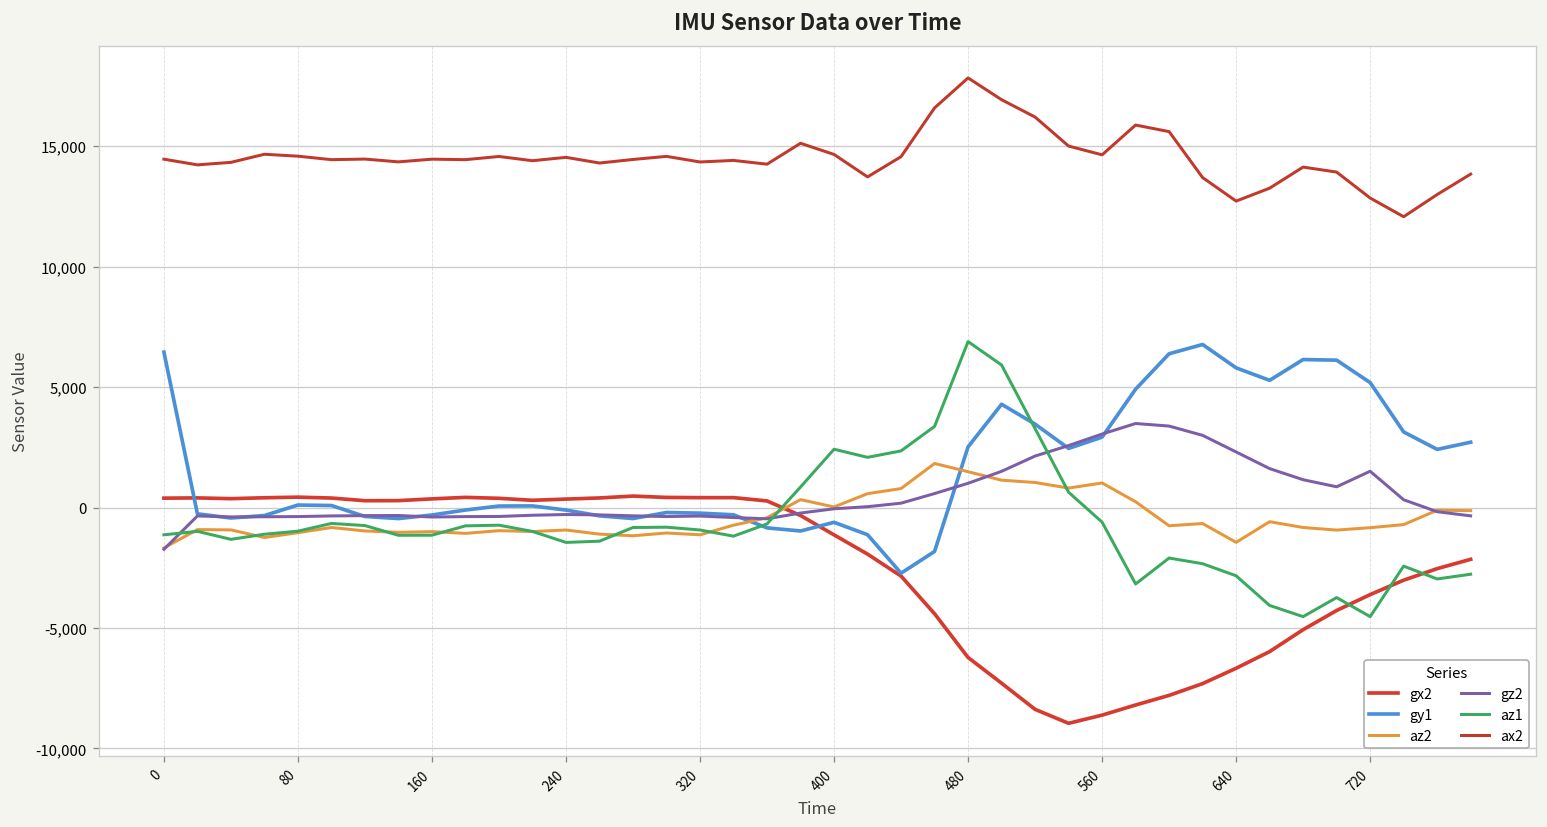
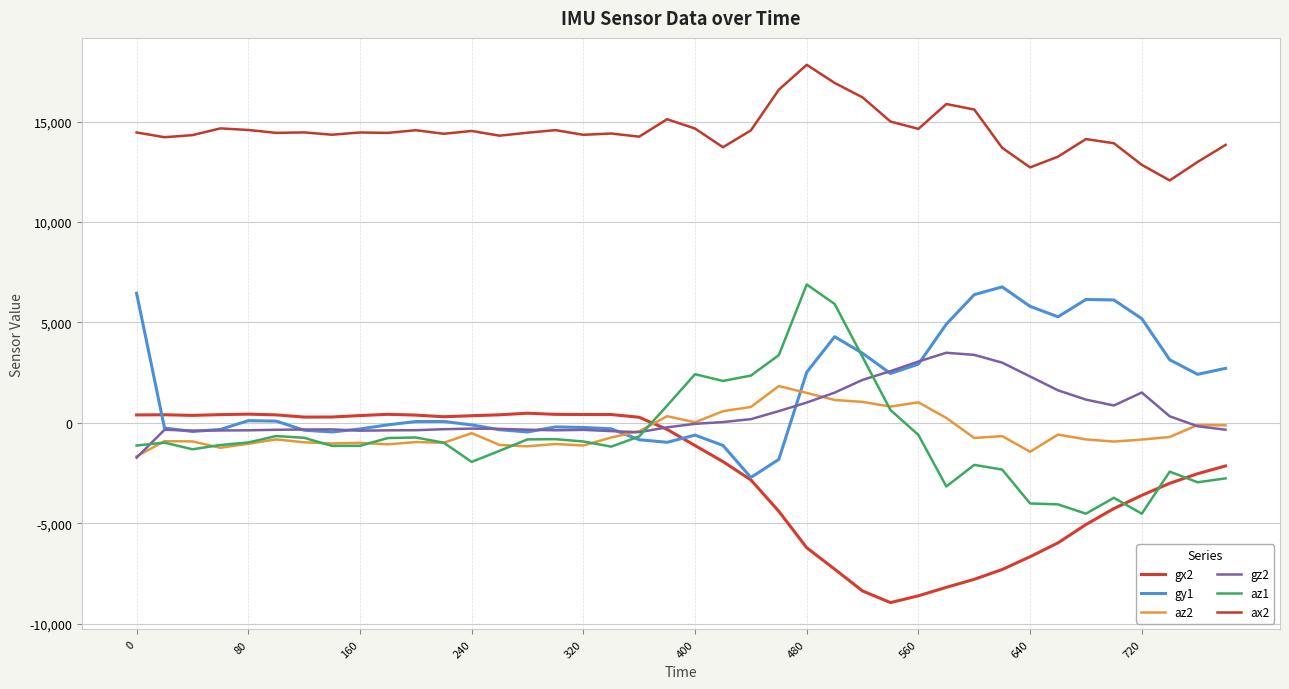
  {
    "gy1": {
      "0": "6,500",
      "80": "100",
      "240": "-100",
      "400": "-600",
      "480": "2,500",
      "560": "2,900",
      "640": "5,800",
      "720": "5,200"
    },
    "az2": {
      "160": "-1,000",
-     "240": "-900",
+     "240": "-500",
      "320": "-1,100",
      "480": "1,500",
      "560": "1,000",
      "640": "-1,400",
      "720": "-800"
    },
    "gz2": {
      "80": "-400",
      "240": "-300",
      "480": "1,000",
      "560": "3,100",
      "640": "2,300",
      "720": "1,500"
    },
    "az1": {
      "0": "-1,100",
      "160": "-1,100",
-     "240": "-1,400",
+     "240": "-1,900",
      "320": "-900",
      "400": "2,400",
      "480": "6,900",
      "560": "-600",
-     "640": "-2,800",
+     "640": "-4,000",
      "720": "-4,500"
    }
  }
